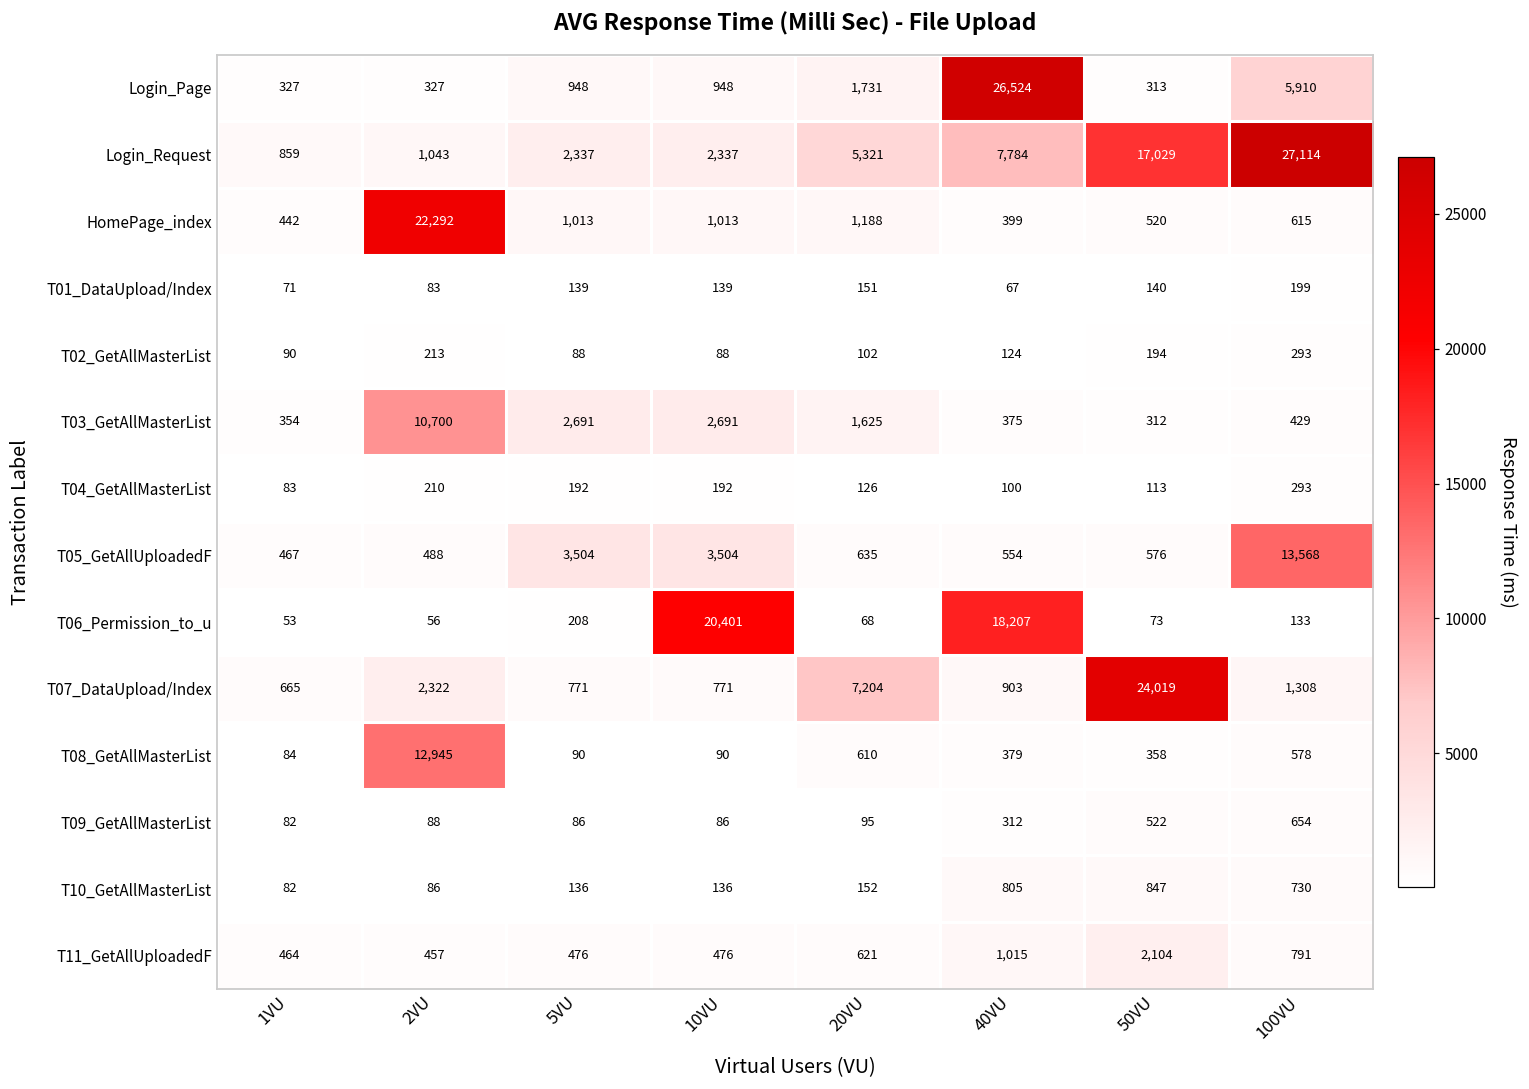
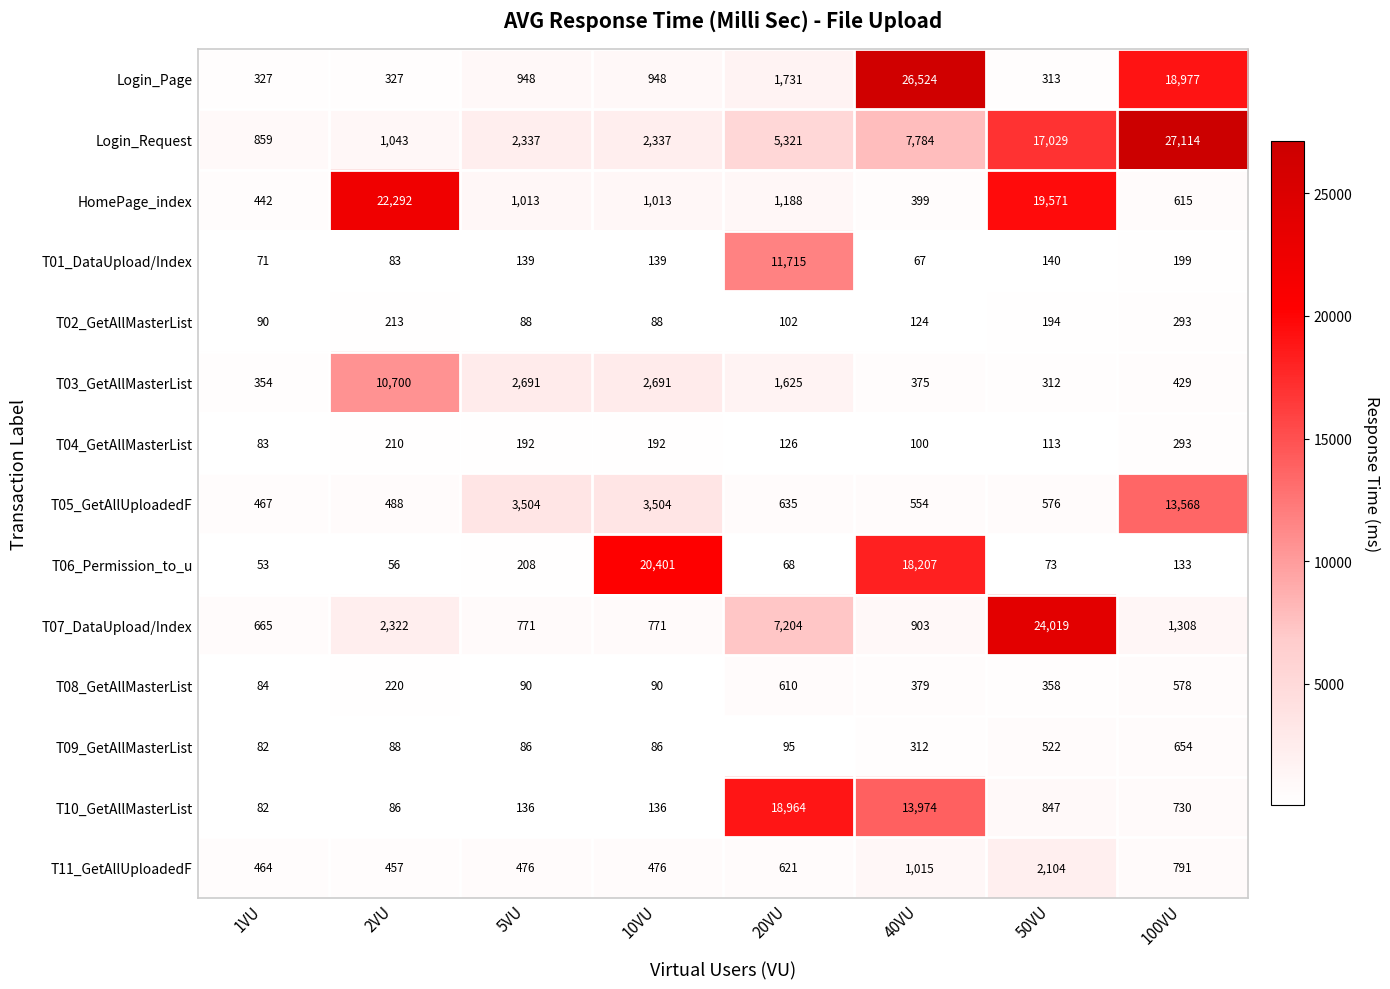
  {
    "Login_Page": {
      "1VU": "327",
      "2VU": "327",
      "5VU": "948",
      "10VU": "948",
      "20VU": "1,731",
      "40VU": "26,524",
      "50VU": "313",
-     "100VU": "5,910"
+     "100VU": "18,977"
    },
    "Login_Request": {
      "1VU": "859",
      "2VU": "1,043",
      "5VU": "2,337",
      "10VU": "2,337",
      "20VU": "5,321",
      "40VU": "7,784",
      "50VU": "17,029",
      "100VU": "27,114"
    },
    "HomePage_index": {
      "1VU": "442",
      "2VU": "22,292",
      "5VU": "1,013",
      "10VU": "1,013",
      "20VU": "1,188",
      "40VU": "399",
-     "50VU": "520",
+     "50VU": "19,571",
      "100VU": "615"
    },
    "T01_DataUpload/Index": {
      "1VU": "71",
      "2VU": "83",
      "5VU": "139",
      "10VU": "139",
-     "20VU": "151",
+     "20VU": "11,715",
      "40VU": "67",
      "50VU": "140",
      "100VU": "199"
    },
    "T02_GetAllMasterList": {
      "1VU": "90",
      "2VU": "213",
      "5VU": "88",
      "10VU": "88",
      "20VU": "102",
      "40VU": "124",
      "50VU": "194",
      "100VU": "293"
    },
    "T03_GetAllMasterList": {
      "1VU": "354",
      "2VU": "10,700",
      "5VU": "2,691",
      "10VU": "2,691",
      "20VU": "1,625",
      "40VU": "375",
      "50VU": "312",
      "100VU": "429"
    },
    "T04_GetAllMasterList": {
      "1VU": "83",
      "2VU": "210",
      "5VU": "192",
      "10VU": "192",
      "20VU": "126",
      "40VU": "100",
      "50VU": "113",
      "100VU": "293"
    },
    "T05_GetAllUploadedF": {
      "1VU": "467",
      "2VU": "488",
      "5VU": "3,504",
      "10VU": "3,504",
      "20VU": "635",
      "40VU": "554",
      "50VU": "576",
      "100VU": "13,568"
    },
    "T06_Permission_to_u": {
      "1VU": "53",
      "2VU": "56",
      "5VU": "208",
      "10VU": "20,401",
      "20VU": "68",
      "40VU": "18,207",
      "50VU": "73",
      "100VU": "133"
    },
    "T07_DataUpload/Index": {
      "1VU": "665",
      "2VU": "2,322",
      "5VU": "771",
      "10VU": "771",
      "20VU": "7,204",
      "40VU": "903",
      "50VU": "24,019",
      "100VU": "1,308"
    },
    "T08_GetAllMasterList": {
      "1VU": "84",
-     "2VU": "12,945",
+     "2VU": "220",
      "5VU": "90",
      "10VU": "90",
      "20VU": "610",
      "40VU": "379",
      "50VU": "358",
      "100VU": "578"
    },
    "T09_GetAllMasterList": {
      "1VU": "82",
      "2VU": "88",
      "5VU": "86",
      "10VU": "86",
      "20VU": "95",
      "40VU": "312",
      "50VU": "522",
      "100VU": "654"
    },
    "T10_GetAllMasterList": {
      "1VU": "82",
      "2VU": "86",
      "5VU": "136",
      "10VU": "136",
-     "20VU": "152",
-     "40VU": "805",
+     "20VU": "18,964",
+     "40VU": "13,974",
      "50VU": "847",
      "100VU": "730"
    },
    "T11_GetAllUploadedF": {
      "1VU": "464",
      "2VU": "457",
      "5VU": "476",
      "10VU": "476",
      "20VU": "621",
      "40VU": "1,015",
      "50VU": "2,104",
      "100VU": "791"
    }
  }
